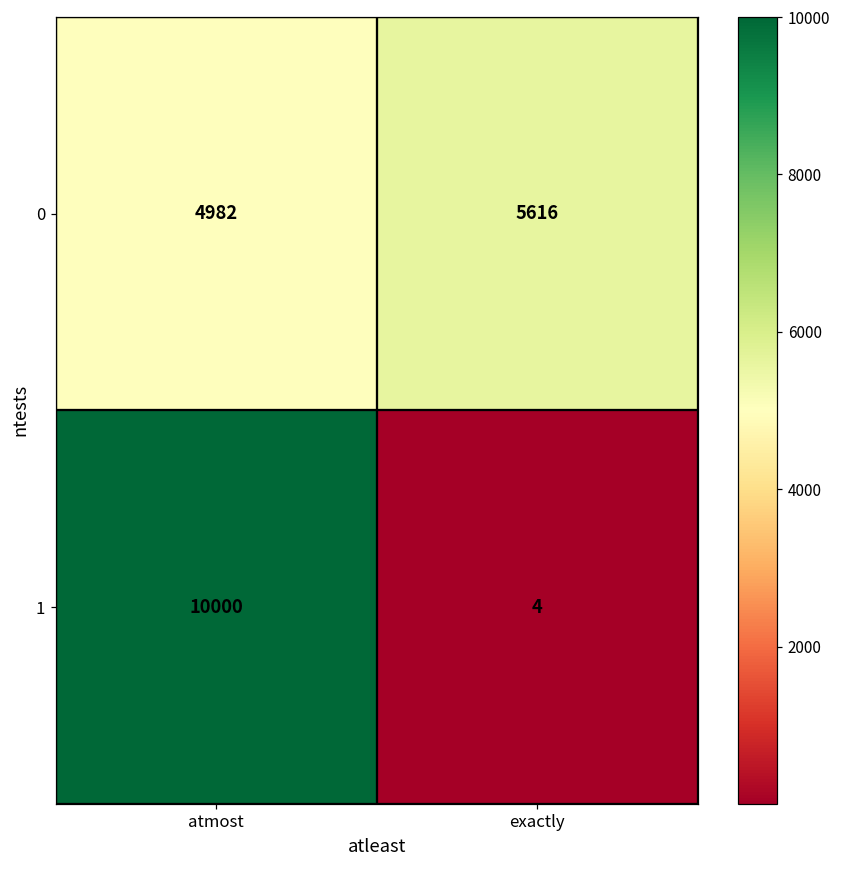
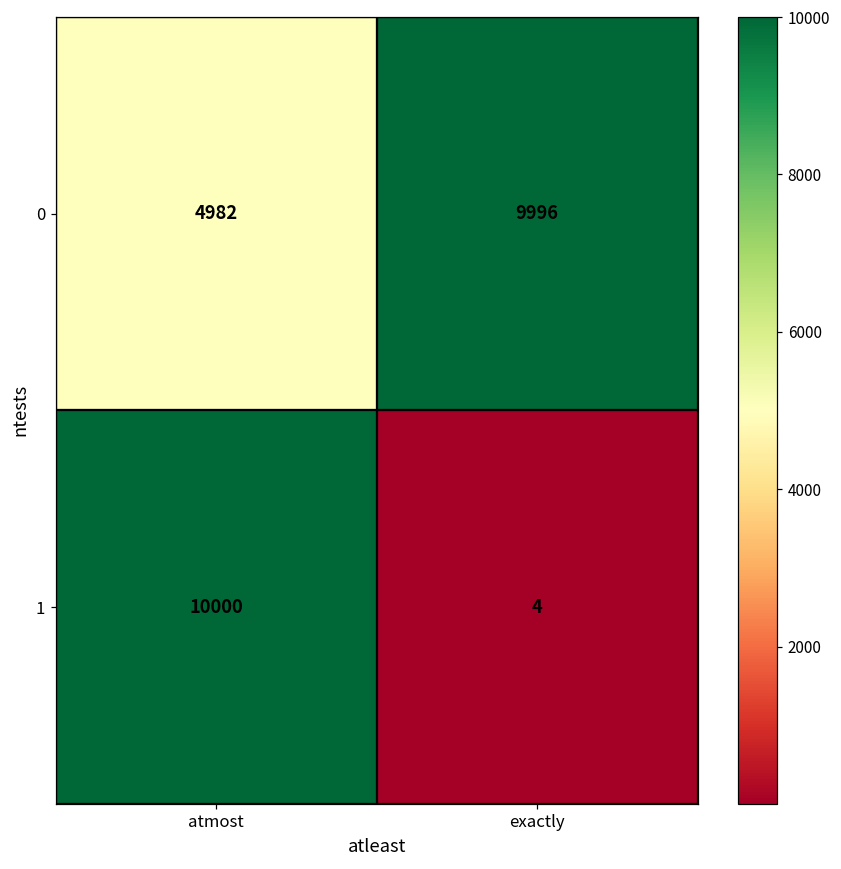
  {
    "0": {
      "atmost": 4982,
-     "exactly": 5616
+     "exactly": 9996
    },
    "1": {
      "atmost": 10000,
      "exactly": 4
    }
  }
